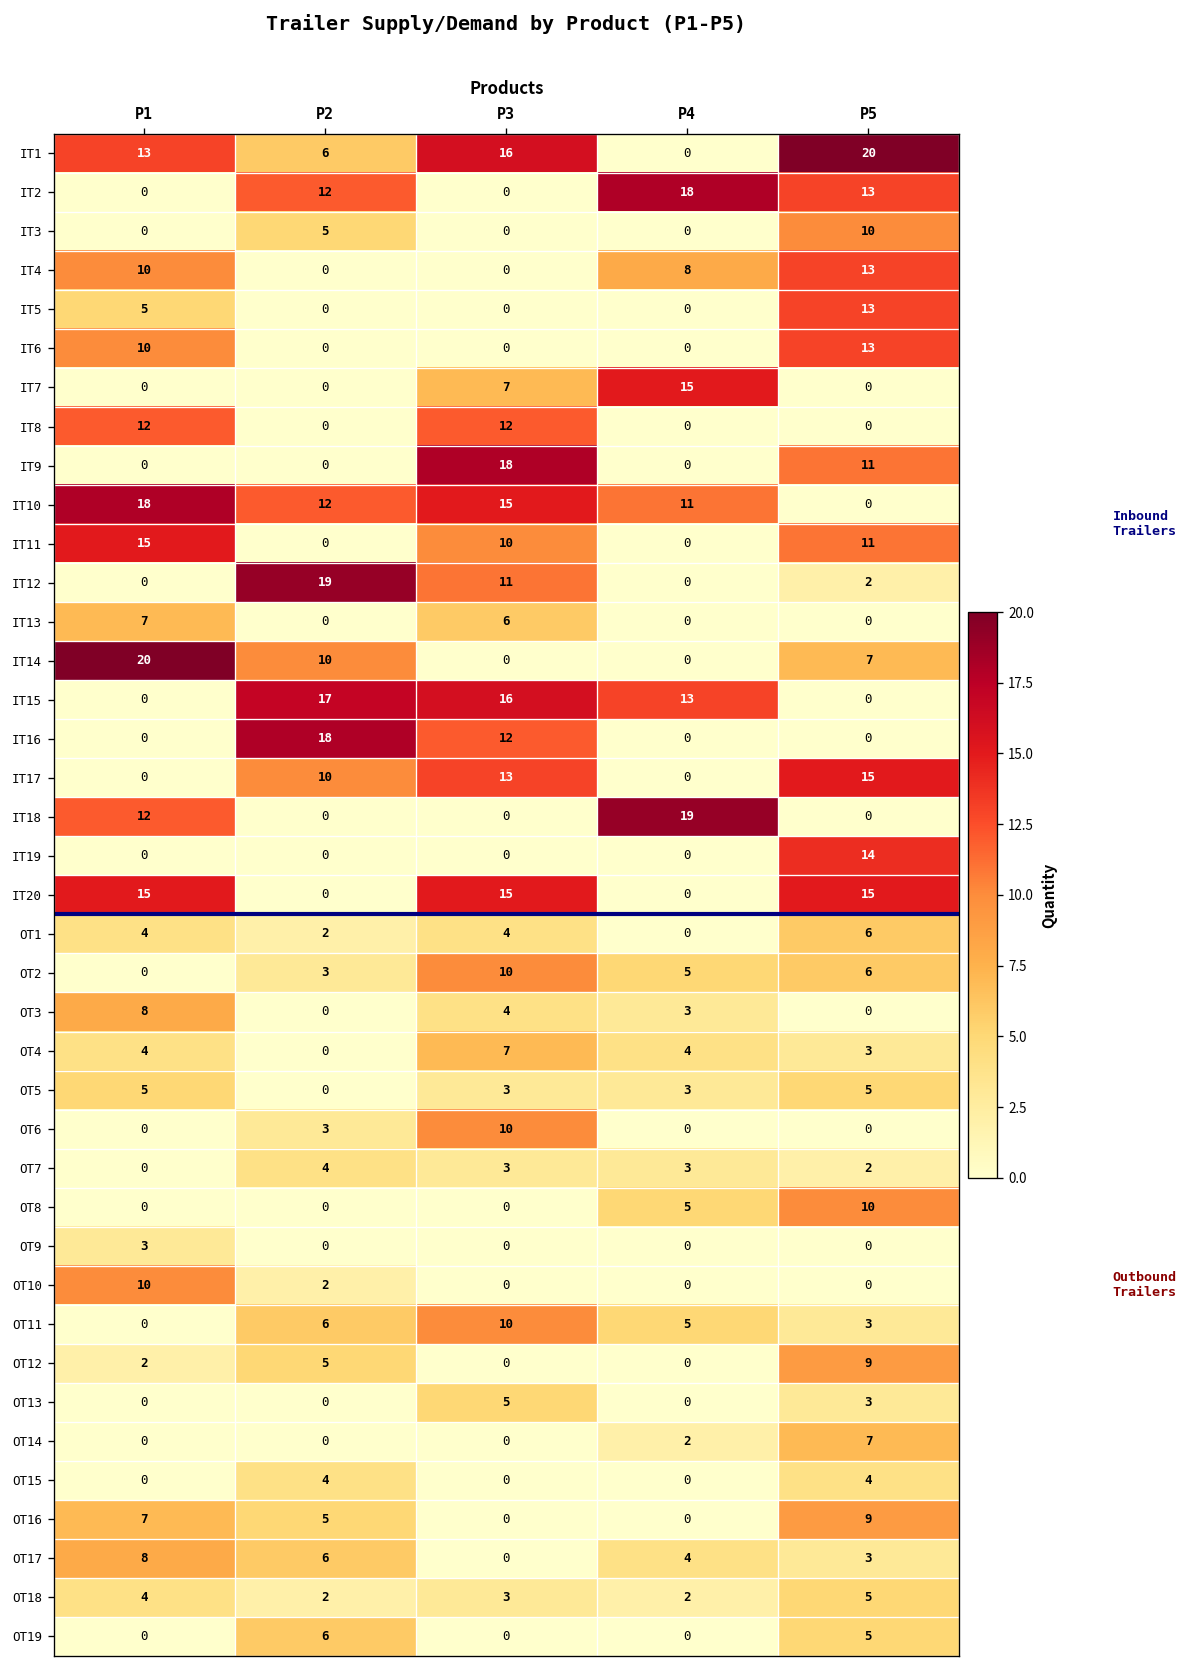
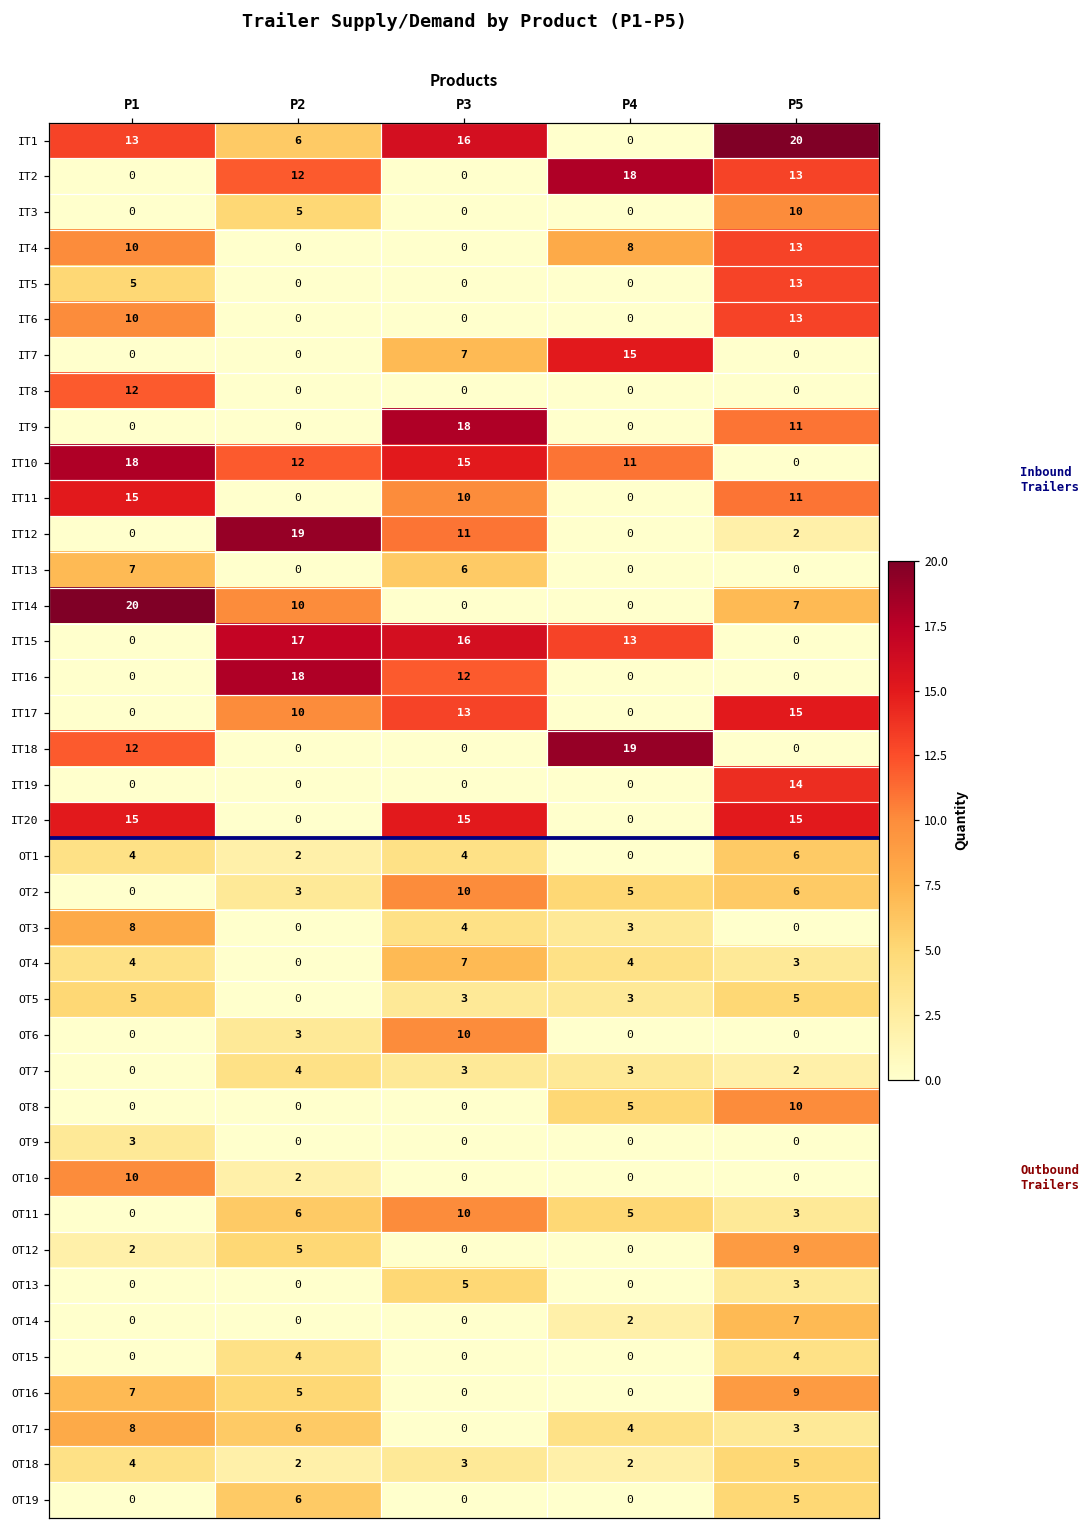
  {
    "IT1": {
      "P1": 13,
      "P2": 6,
      "P3": 16,
      "P4": 0,
      "P5": 20
    },
    "IT2": {
      "P1": 0,
      "P2": 12,
      "P3": 0,
      "P4": 18,
      "P5": 13
    },
    "IT3": {
      "P1": 0,
      "P2": 5,
      "P3": 0,
      "P4": 0,
      "P5": 10
    },
    "IT4": {
      "P1": 10,
      "P2": 0,
      "P3": 0,
      "P4": 8,
      "P5": 13
    },
    "IT5": {
      "P1": 5,
      "P2": 0,
      "P3": 0,
      "P4": 0,
      "P5": 13
    },
    "IT6": {
      "P1": 10,
      "P2": 0,
      "P3": 0,
      "P4": 0,
      "P5": 13
    },
    "IT7": {
      "P1": 0,
      "P2": 0,
      "P3": 7,
      "P4": 15,
      "P5": 0
    },
    "IT8": {
      "P1": 12,
      "P2": 0,
-     "P3": 12,
+     "P3": 0,
      "P4": 0,
      "P5": 0
    },
    "IT9": {
      "P1": 0,
      "P2": 0,
      "P3": 18,
      "P4": 0,
      "P5": 11
    },
    "IT10": {
      "P1": 18,
      "P2": 12,
      "P3": 15,
      "P4": 11,
      "P5": 0
    },
    "IT11": {
      "P1": 15,
      "P2": 0,
      "P3": 10,
      "P4": 0,
      "P5": 11
    },
    "IT12": {
      "P1": 0,
      "P2": 19,
      "P3": 11,
      "P4": 0,
      "P5": 2
    },
    "IT13": {
      "P1": 7,
      "P2": 0,
      "P3": 6,
      "P4": 0,
      "P5": 0
    },
    "IT14": {
      "P1": 20,
      "P2": 10,
      "P3": 0,
      "P4": 0,
      "P5": 7
    },
    "IT15": {
      "P1": 0,
      "P2": 17,
      "P3": 16,
      "P4": 13,
      "P5": 0
    },
    "IT16": {
      "P1": 0,
      "P2": 18,
      "P3": 12,
      "P4": 0,
      "P5": 0
    },
    "IT17": {
      "P1": 0,
      "P2": 10,
      "P3": 13,
      "P4": 0,
      "P5": 15
    },
    "IT18": {
      "P1": 12,
      "P2": 0,
      "P3": 0,
      "P4": 19,
      "P5": 0
    },
    "IT19": {
      "P1": 0,
      "P2": 0,
      "P3": 0,
      "P4": 0,
      "P5": 14
    },
    "IT20": {
      "P1": 15,
      "P2": 0,
      "P3": 15,
      "P4": 0,
      "P5": 15
    },
    "OT1": {
      "P1": 4,
      "P2": 2,
      "P3": 4,
      "P4": 0,
      "P5": 6
    },
    "OT2": {
      "P1": 0,
      "P2": 3,
      "P3": 10,
      "P4": 5,
      "P5": 6
    },
    "OT3": {
      "P1": 8,
      "P2": 0,
      "P3": 4,
      "P4": 3,
      "P5": 0
    },
    "OT4": {
      "P1": 4,
      "P2": 0,
      "P3": 7,
      "P4": 4,
      "P5": 3
    },
    "OT5": {
      "P1": 5,
      "P2": 0,
      "P3": 3,
      "P4": 3,
      "P5": 5
    },
    "OT6": {
      "P1": 0,
      "P2": 3,
      "P3": 10,
      "P4": 0,
      "P5": 0
    },
    "OT7": {
      "P1": 0,
      "P2": 4,
      "P3": 3,
      "P4": 3,
      "P5": 2
    },
    "OT8": {
      "P1": 0,
      "P2": 0,
      "P3": 0,
      "P4": 5,
      "P5": 10
    },
    "OT9": {
      "P1": 3,
      "P2": 0,
      "P3": 0,
      "P4": 0,
      "P5": 0
    },
    "OT10": {
      "P1": 10,
      "P2": 2,
      "P3": 0,
      "P4": 0,
      "P5": 0
    },
    "OT11": {
      "P1": 0,
      "P2": 6,
      "P3": 10,
      "P4": 5,
      "P5": 3
    },
    "OT12": {
      "P1": 2,
      "P2": 5,
      "P3": 0,
      "P4": 0,
      "P5": 9
    },
    "OT13": {
      "P1": 0,
      "P2": 0,
      "P3": 5,
      "P4": 0,
      "P5": 3
    },
    "OT14": {
      "P1": 0,
      "P2": 0,
      "P3": 0,
      "P4": 2,
      "P5": 7
    },
    "OT15": {
      "P1": 0,
      "P2": 4,
      "P3": 0,
      "P4": 0,
      "P5": 4
    },
    "OT16": {
      "P1": 7,
      "P2": 5,
      "P3": 0,
      "P4": 0,
      "P5": 9
    },
    "OT17": {
      "P1": 8,
      "P2": 6,
      "P3": 0,
      "P4": 4,
      "P5": 3
    },
    "OT18": {
      "P1": 4,
      "P2": 2,
      "P3": 3,
      "P4": 2,
      "P5": 5
    },
    "OT19": {
      "P1": 0,
      "P2": 6,
      "P3": 0,
      "P4": 0,
      "P5": 5
    }
  }
